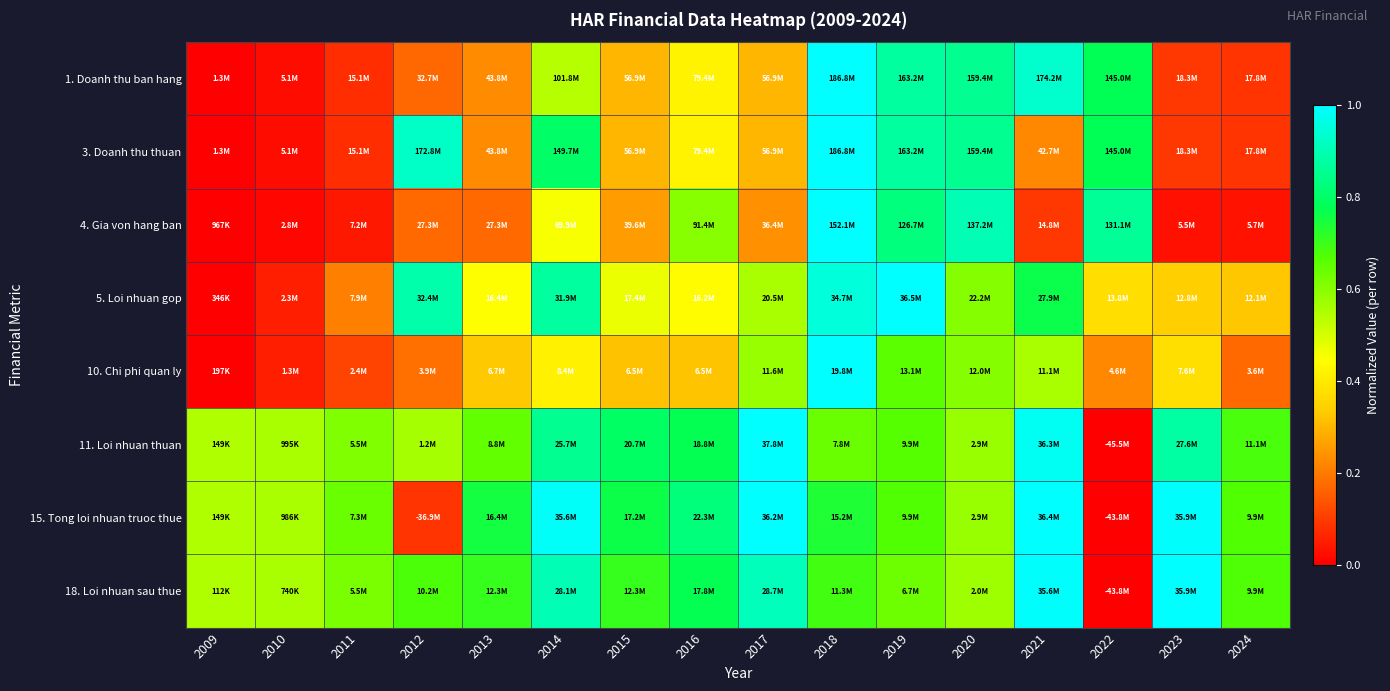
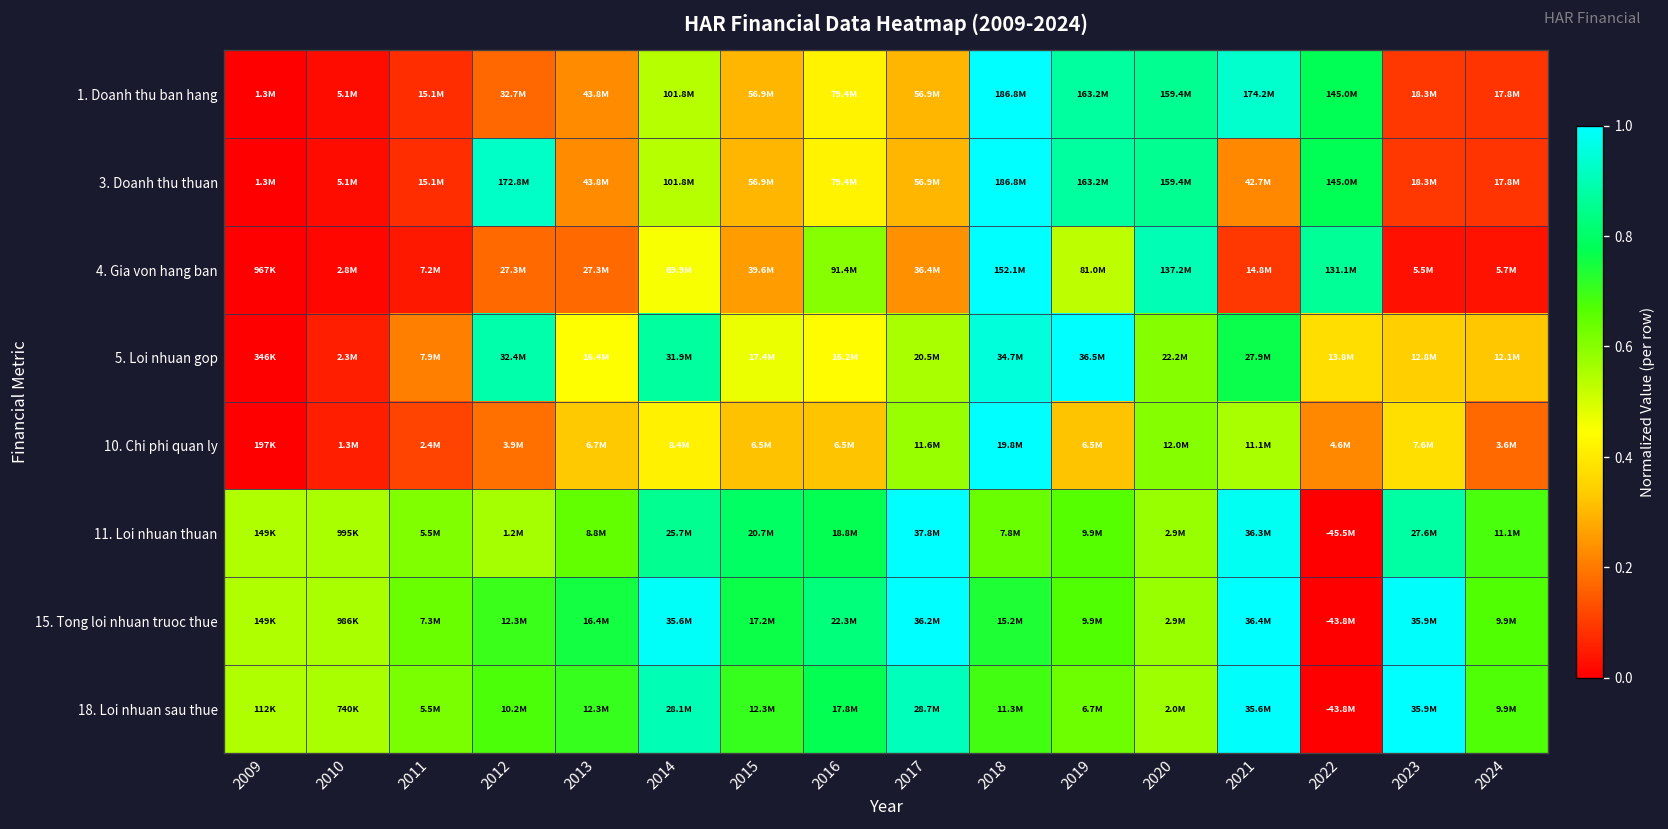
  {
    "1. Doanh thu ban hang": {
      "2009": "1.3M",
      "2010": "5.1M",
      "2011": "15.1M",
      "2012": "32.7M",
      "2013": "43.8M",
      "2014": "101.8M",
      "2015": "56.9M",
      "2016": "79.4M",
      "2017": "56.9M",
      "2018": "186.8M",
      "2019": "163.2M",
      "2020": "159.4M",
      "2021": "174.2M",
      "2022": "145.0M",
      "2023": "18.3M",
      "2024": "17.8M"
    },
    "3. Doanh thu thuan": {
      "2009": "1.3M",
      "2010": "5.1M",
      "2011": "15.1M",
      "2012": "172.8M",
      "2013": "43.8M",
-     "2014": "149.7M",
+     "2014": "101.8M",
      "2015": "56.9M",
      "2016": "79.4M",
      "2017": "56.9M",
      "2018": "186.8M",
      "2019": "163.2M",
      "2020": "159.4M",
      "2021": "42.7M",
      "2022": "145.0M",
      "2023": "18.3M",
      "2024": "17.8M"
    },
    "4. Gia von hang ban": {
      "2009": "967K",
      "2010": "2.8M",
      "2011": "7.2M",
      "2012": "27.3M",
      "2013": "27.3M",
      "2014": "69.9M",
      "2015": "39.6M",
      "2016": "91.4M",
      "2017": "36.4M",
      "2018": "152.1M",
-     "2019": "126.7M",
+     "2019": "81.0M",
      "2020": "137.2M",
      "2021": "14.8M",
      "2022": "131.1M",
      "2023": "5.5M",
      "2024": "5.7M"
    },
    "5. Loi nhuan gop": {
      "2009": "346K",
      "2010": "2.3M",
      "2011": "7.9M",
      "2012": "32.4M",
      "2013": "16.4M",
      "2014": "31.9M",
      "2015": "17.4M",
      "2016": "16.2M",
      "2017": "20.5M",
      "2018": "34.7M",
      "2019": "36.5M",
      "2020": "22.2M",
      "2021": "27.9M",
      "2022": "13.8M",
      "2023": "12.8M",
      "2024": "12.1M"
    },
    "10. Chi phi quan ly": {
      "2009": "197K",
      "2010": "1.3M",
      "2011": "2.4M",
      "2012": "3.9M",
      "2013": "6.7M",
      "2014": "8.4M",
      "2015": "6.5M",
      "2016": "6.5M",
      "2017": "11.6M",
      "2018": "19.8M",
-     "2019": "13.1M",
+     "2019": "6.5M",
      "2020": "12.0M",
      "2021": "11.1M",
      "2022": "4.6M",
      "2023": "7.6M",
      "2024": "3.6M"
    },
    "11. Loi nhuan thuan": {
      "2009": "149K",
      "2010": "995K",
      "2011": "5.5M",
      "2012": "1.2M",
      "2013": "8.8M",
      "2014": "25.7M",
      "2015": "20.7M",
      "2016": "18.8M",
      "2017": "37.8M",
      "2018": "7.8M",
      "2019": "9.9M",
      "2020": "2.9M",
      "2021": "36.3M",
      "2022": "-45.5M",
      "2023": "27.6M",
      "2024": "11.1M"
    },
    "15. Tong loi nhuan truoc thue": {
      "2009": "149K",
      "2010": "986K",
      "2011": "7.3M",
-     "2012": "-36.9M",
+     "2012": "12.3M",
      "2013": "16.4M",
      "2014": "35.6M",
      "2015": "17.2M",
      "2016": "22.3M",
      "2017": "36.2M",
      "2018": "15.2M",
      "2019": "9.9M",
      "2020": "2.9M",
      "2021": "36.4M",
      "2022": "-43.8M",
      "2023": "35.9M",
      "2024": "9.9M"
    },
    "18. Loi nhuan sau thue": {
      "2009": "112K",
      "2010": "740K",
      "2011": "5.5M",
      "2012": "10.2M",
      "2013": "12.3M",
      "2014": "28.1M",
      "2015": "12.3M",
      "2016": "17.8M",
      "2017": "28.7M",
      "2018": "11.3M",
      "2019": "6.7M",
      "2020": "2.0M",
      "2021": "35.6M",
      "2022": "-43.8M",
      "2023": "35.9M",
      "2024": "9.9M"
    }
  }
